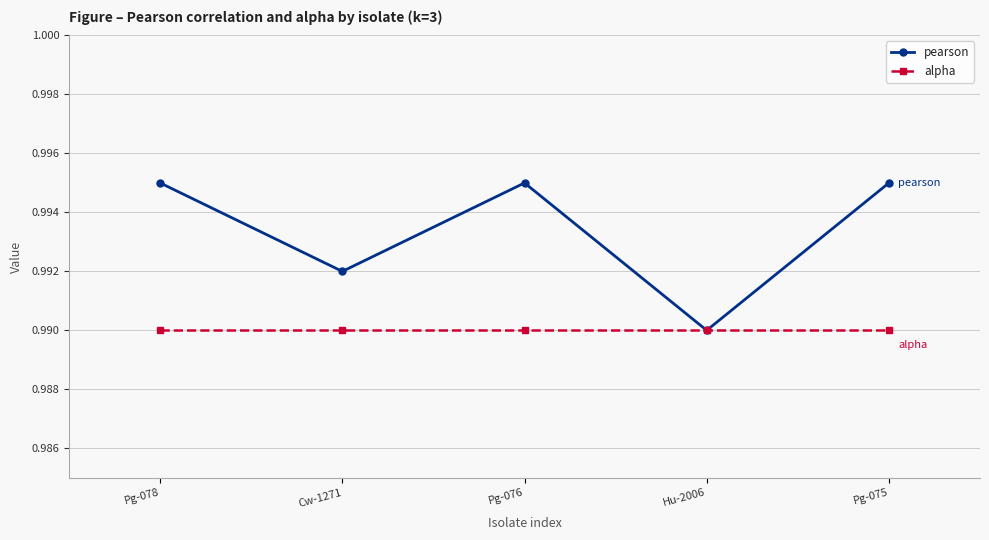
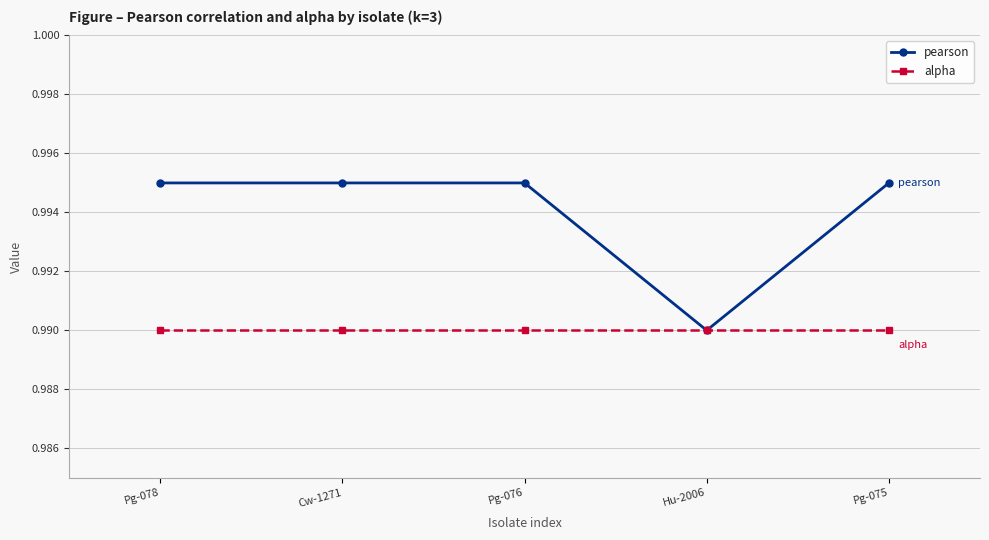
  {
    "pearson": {
      "Pg-078": 0.995,
-     "Cw-1271": 0.992,
+     "Cw-1271": 0.995,
      "Pg-076": 0.995,
      "Pg-075": 0.995
    },
    "alpha": {
      "Pg-078": 0.990,
      "Cw-1271": 0.990,
      "Pg-076": 0.990,
      "Pg-075": 0.990
    }
  }
